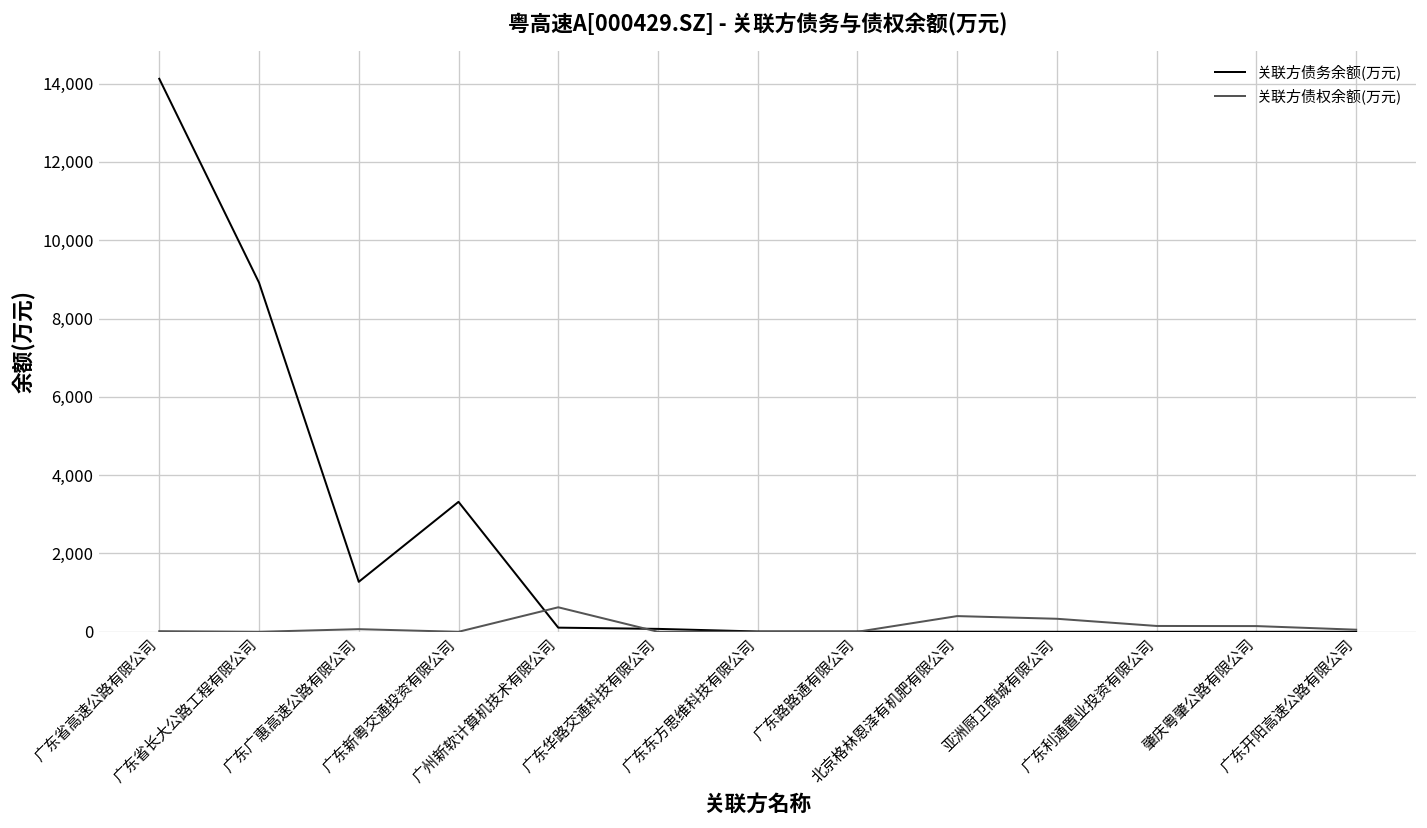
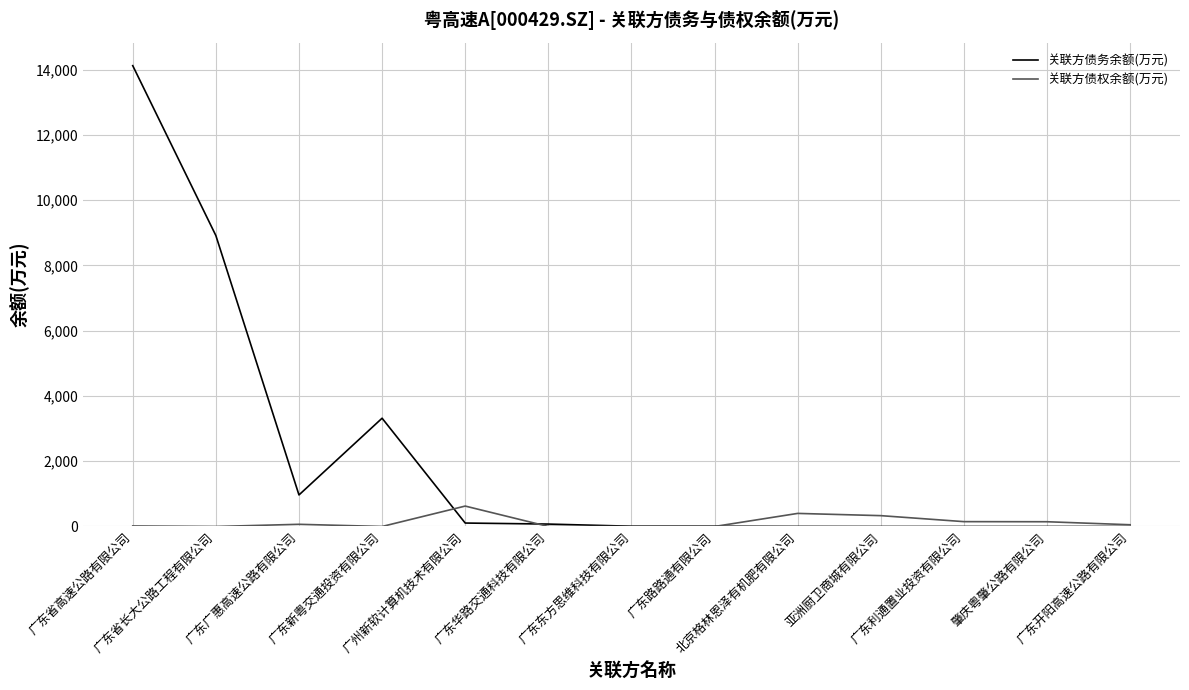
  {
    "关联方债务余额(万元)": {
      "广东省高速公路有限公司": "14,100",
      "广东省长大公路工程有限公司": "8,900",
-     "广东广惠高速公路有限公司": "1,300",
+     "广东广惠高速公路有限公司": "1,000",
      "广东新粤交通投资有限公司": "3,300",
      "广州新软计算机技术有限公司": "100",
      "北京格林恩泽有机肥有限公司": "0",
      "亚洲厨卫商城有限公司": "0",
      "广东利通置业投资有限公司": "0",
      "肇庆粤肇公路有限公司": "0"
    },
    "关联方债权余额(万元)": {
      "广东省高速公路有限公司": "0",
      "广东省长大公路工程有限公司": "0",
      "广东广惠高速公路有限公司": "100",
      "广东新粤交通投资有限公司": "0",
      "广州新软计算机技术有限公司": "600",
      "北京格林恩泽有机肥有限公司": "400",
      "亚洲厨卫商城有限公司": "300",
      "广东利通置业投资有限公司": "100",
      "肇庆粤肇公路有限公司": "100"
    }
  }
